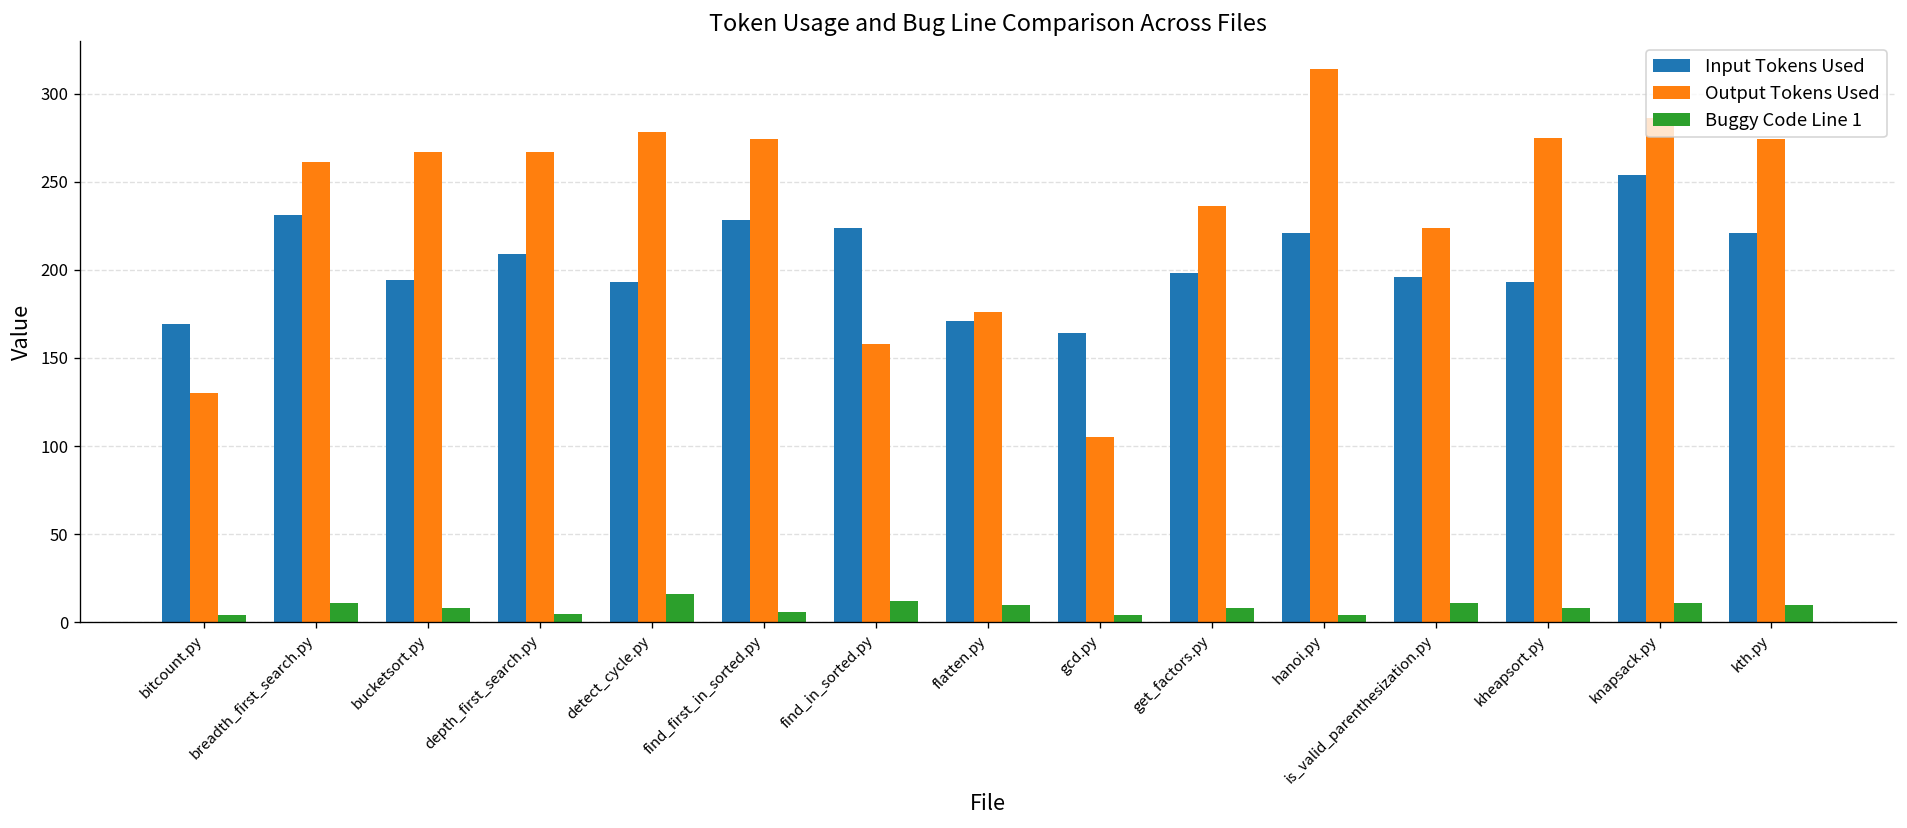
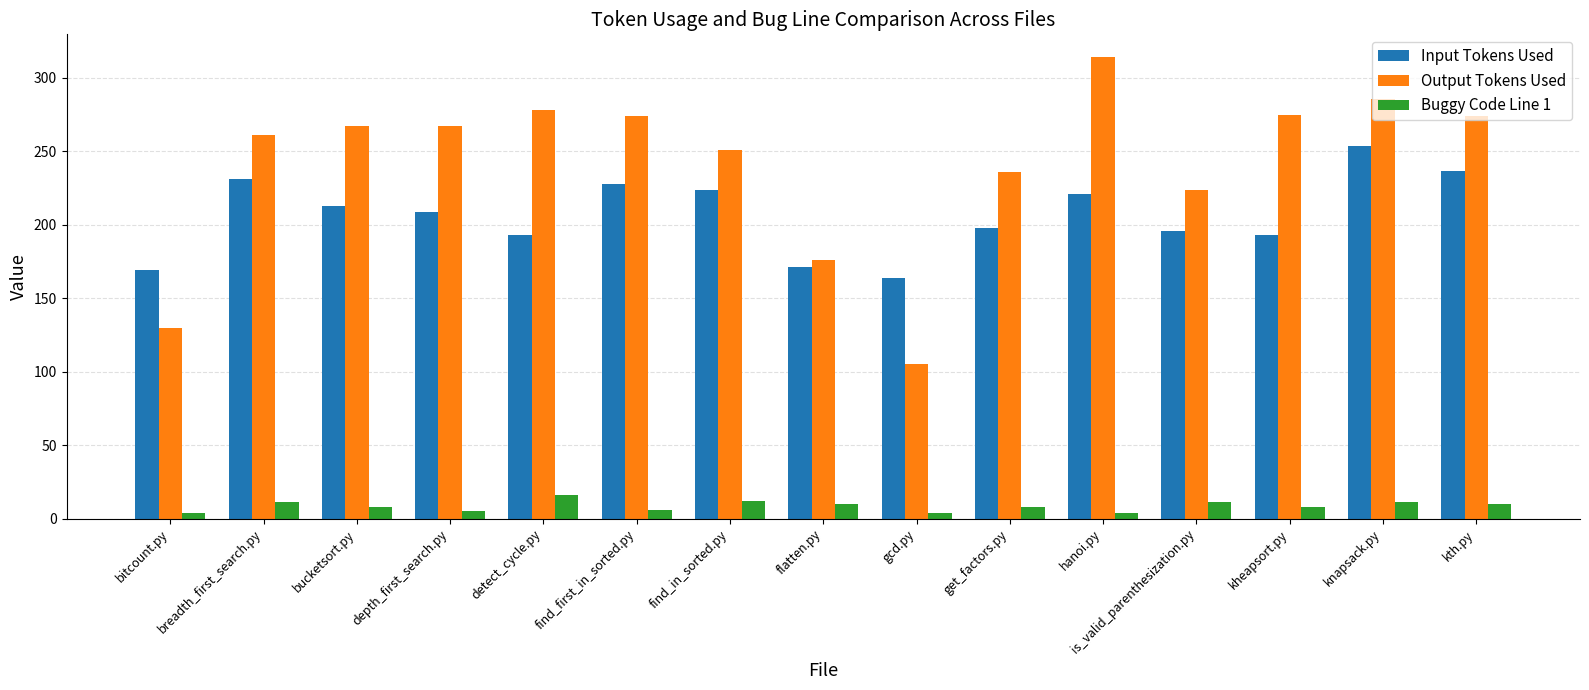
  {
    "Input Tokens Used": {
      "bitcount.py": 169,
      "breadth_first_search.py": 231,
-     "bucketsort.py": 194,
+     "bucketsort.py": 213,
      "depth_first_search.py": 209,
      "detect_cycle.py": 193,
      "find_first_in_sorted.py": 228,
      "find_in_sorted.py": 224,
      "flatten.py": 171,
      "gcd.py": 164,
      "get_factors.py": 198,
      "hanoi.py": 221,
      "is_valid_parenthesization.py": 196,
      "kheapsort.py": 193,
      "knapsack.py": 254,
-     "kth.py": 221
+     "kth.py": 237
    },
    "Output Tokens Used": {
      "bitcount.py": 130,
      "breadth_first_search.py": 261,
      "bucketsort.py": 267,
      "depth_first_search.py": 267,
      "detect_cycle.py": 278,
      "find_first_in_sorted.py": 274,
-     "find_in_sorted.py": 158,
+     "find_in_sorted.py": 251,
      "flatten.py": 176,
      "gcd.py": 105,
      "get_factors.py": 236,
      "hanoi.py": 314,
      "is_valid_parenthesization.py": 224,
      "kheapsort.py": 275
    },
    "Buggy Code Line 1": {
      "bitcount.py": 4,
      "breadth_first_search.py": 11,
      "bucketsort.py": 8,
      "depth_first_search.py": 5,
      "detect_cycle.py": 16,
      "find_first_in_sorted.py": 6,
      "find_in_sorted.py": 12,
      "flatten.py": 10,
      "gcd.py": 4,
      "get_factors.py": 8,
      "hanoi.py": 4,
      "is_valid_parenthesization.py": 11,
      "kheapsort.py": 8,
      "knapsack.py": 11,
      "kth.py": 10
    }
  }
